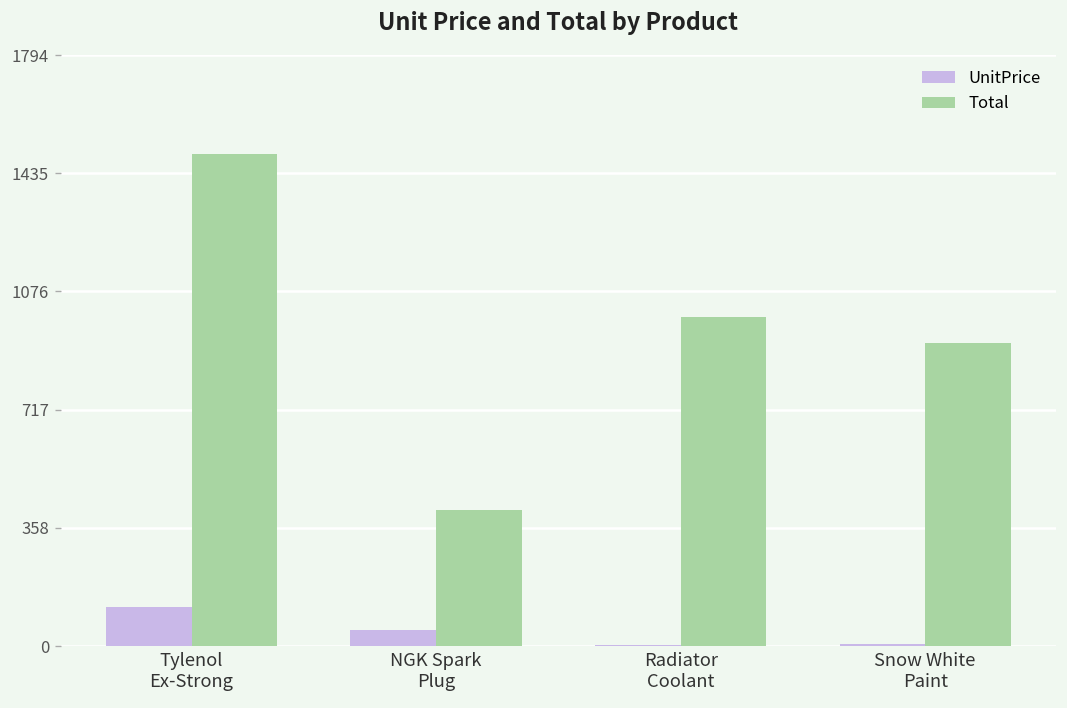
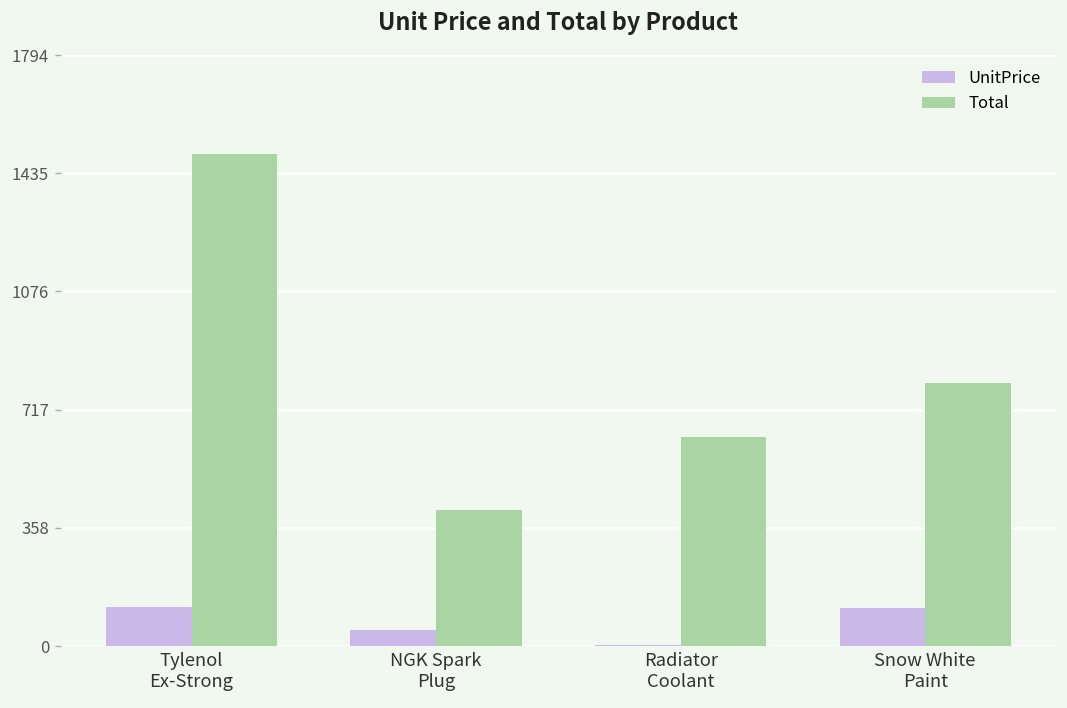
  {
    "UnitPrice": {
      "Tylenol Ex-Strong": 120,
      "NGK Spark Plug": 50,
-     "Snow White Paint": 10
+     "Snow White Paint": 120
    },
    "Total": {
      "Tylenol Ex-Strong": 1500,
      "NGK Spark Plug": 410,
-     "Radiator Coolant": 1000,
-     "Snow White Paint": 920
+     "Radiator Coolant": 640,
+     "Snow White Paint": 800
    }
  }
